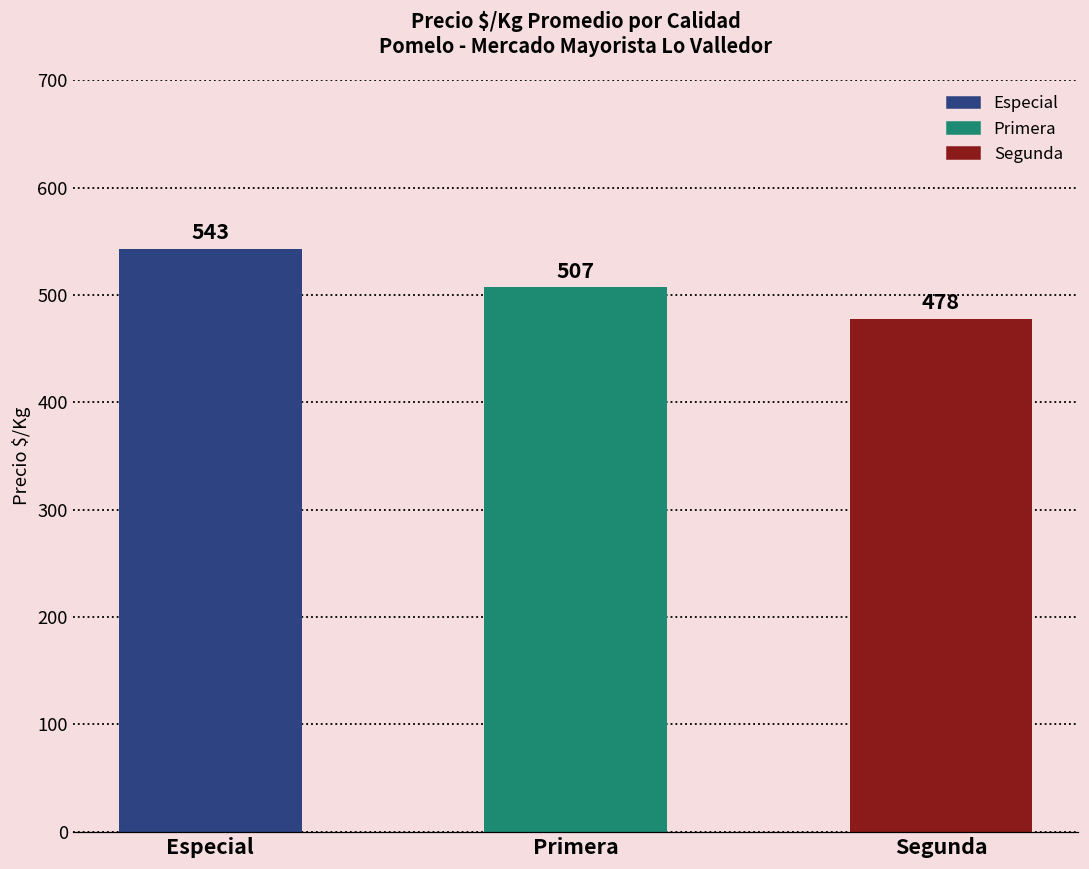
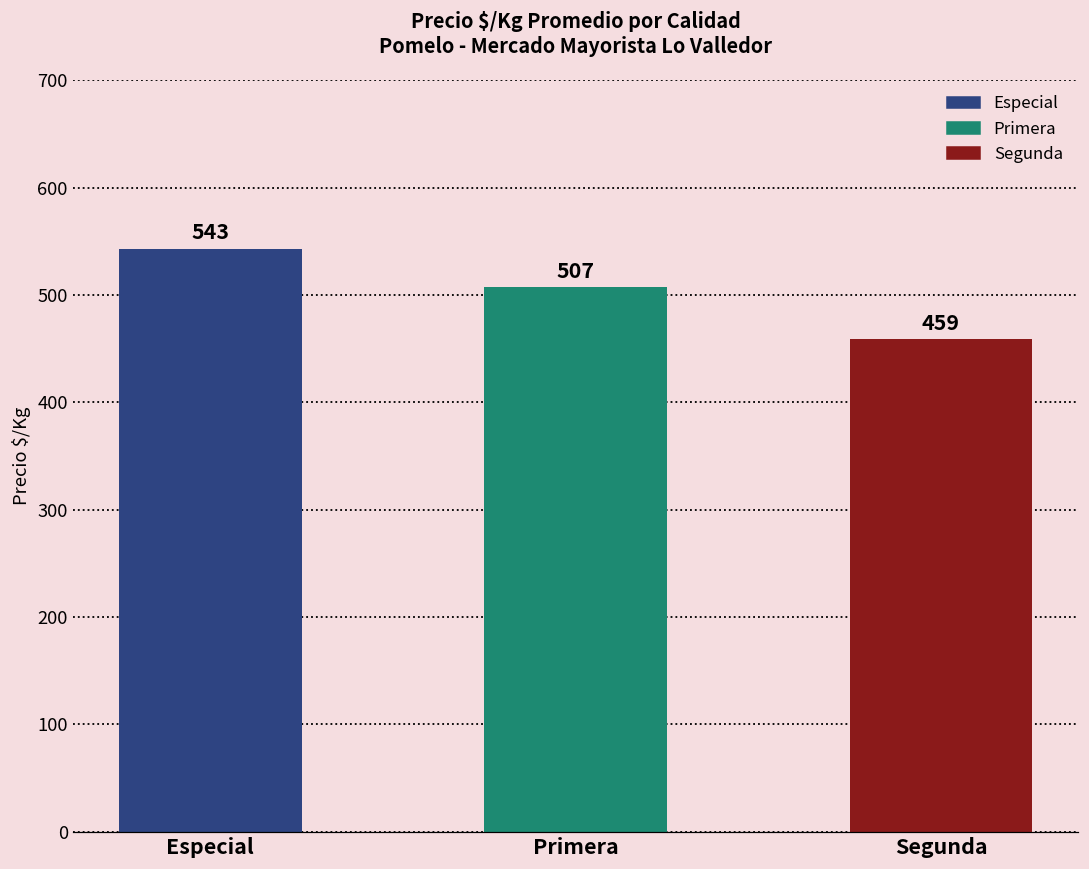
  {
    "Especial": 543,
    "Primera": 507,
-   "Segunda": 478
+   "Segunda": 459
  }
